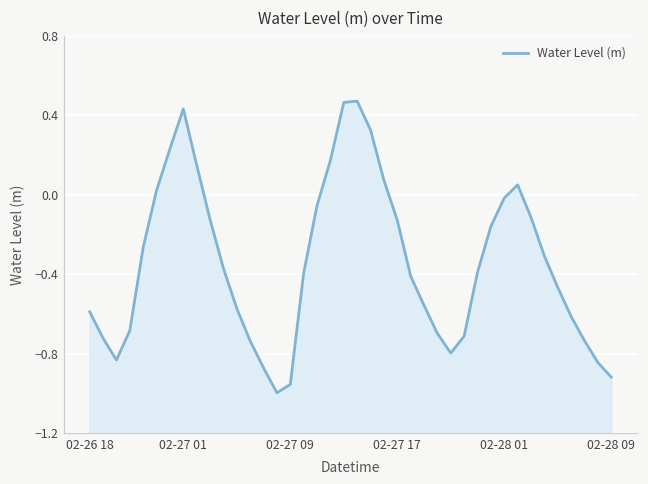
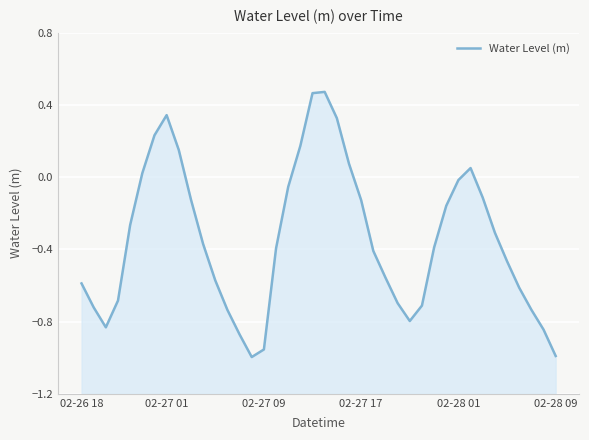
  {
    "02-26 18": -0.59,
-   "02-27 01": 0.43,
+   "02-27 01": 0.34,
    "02-27 09": -0.95,
    "02-27 17": -0.13,
    "02-28 01": -0.02,
-   "02-28 09": -0.92
+   "02-28 09": -0.99
  }
